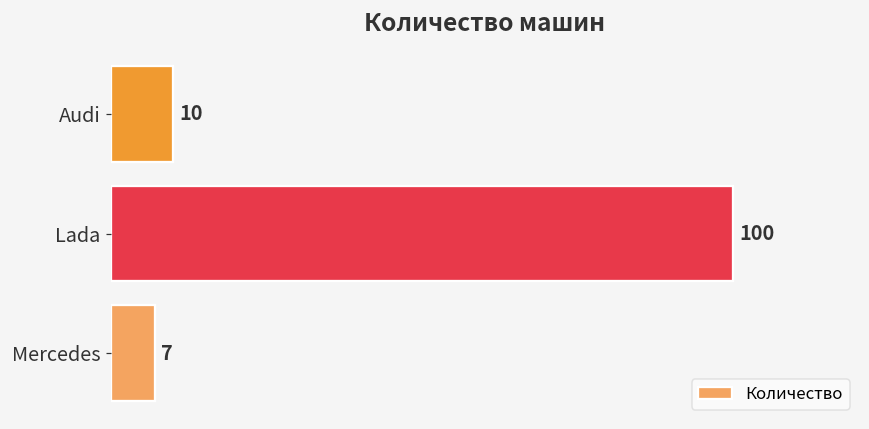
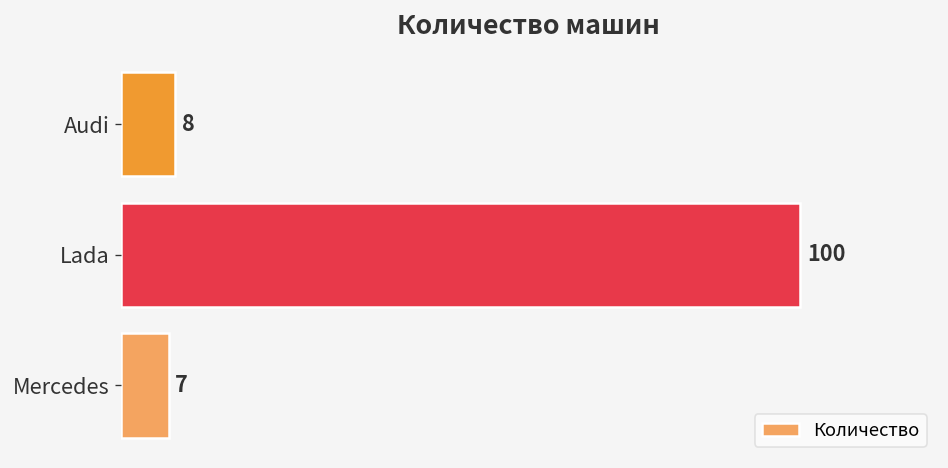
  {
-   "Audi": 10,
+   "Audi": 8,
    "Lada": 100,
    "Mercedes": 7
  }
